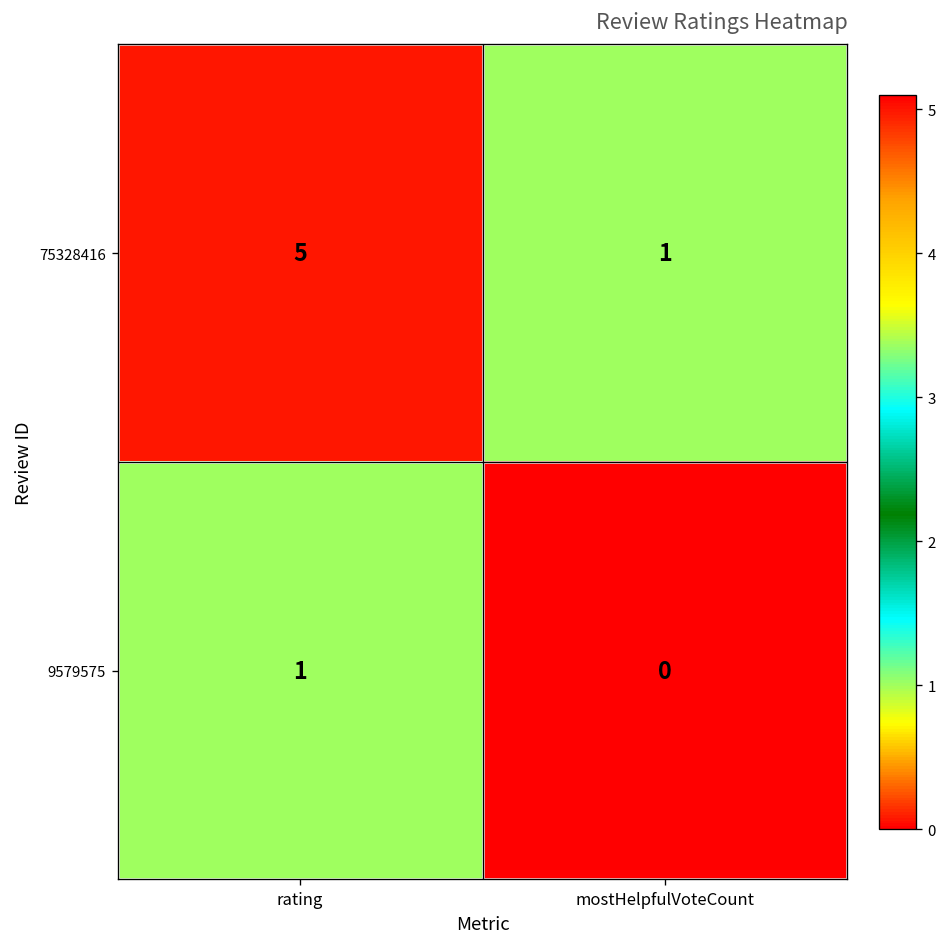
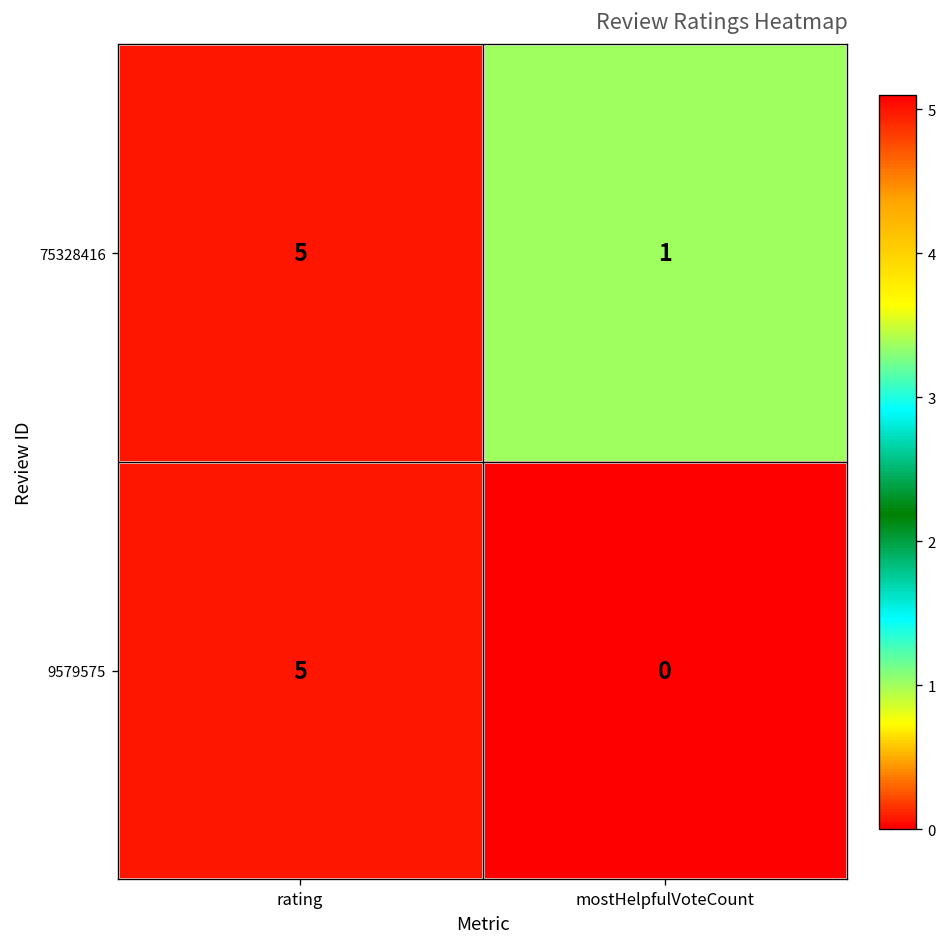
  {
    "75328416": {
      "rating": 5,
      "mostHelpfulVoteCount": 1
    },
    "9579575": {
-     "rating": 1,
+     "rating": 5,
      "mostHelpfulVoteCount": 0
    }
  }
